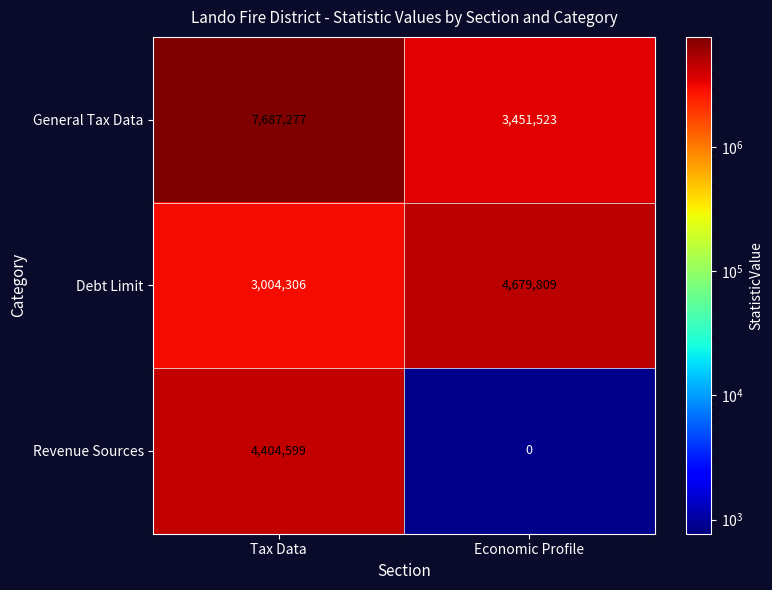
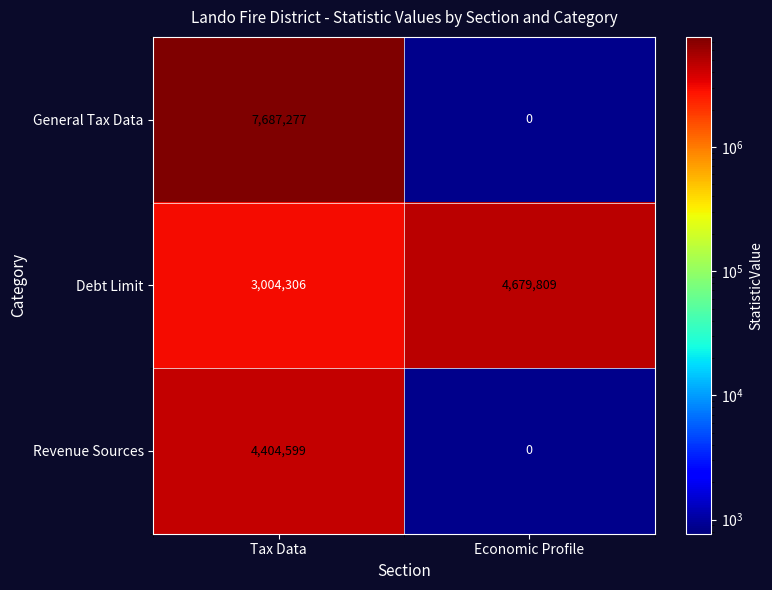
  {
    "General Tax Data": {
      "Tax Data": "7,687,277",
-     "Economic Profile": "3,451,523"
+     "Economic Profile": "0"
    },
    "Debt Limit": {
      "Tax Data": "3,004,306",
      "Economic Profile": "4,679,809"
    },
    "Revenue Sources": {
      "Tax Data": "4,404,599",
      "Economic Profile": "0"
    }
  }
